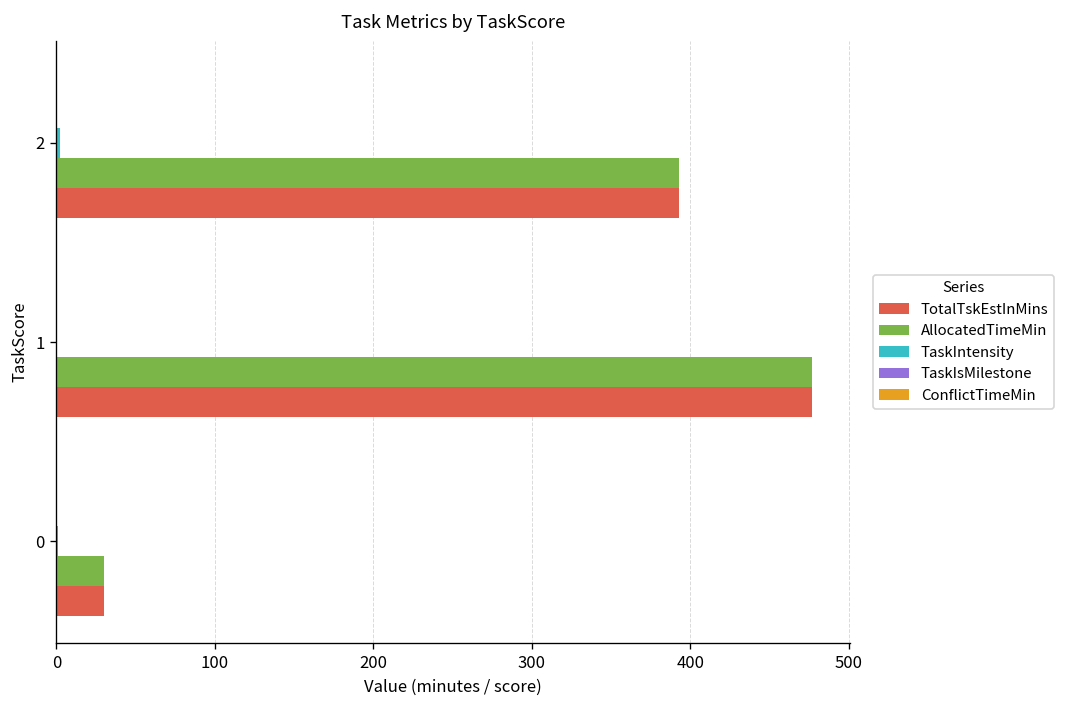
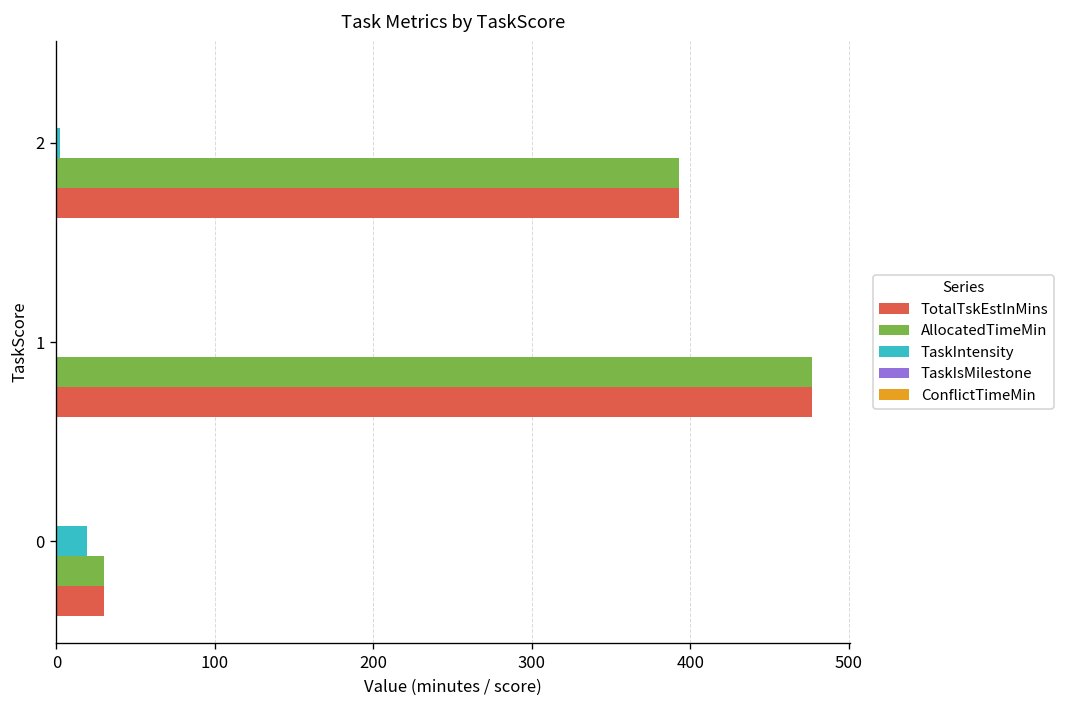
  {
    "TotalTskEstInMins": {
      "2": 393,
      "1": 477,
      "0": 30
    },
    "AllocatedTimeMin": {
      "2": 393,
      "1": 477,
      "0": 30
    },
    "TaskIntensity": {
      "2": 2,
      "1": 0,
-     "0": 1
+     "0": 19
    },
    "TaskIsMilestone": {
      "2": 0,
      "1": 0,
      "0": 0
    },
    "ConflictTimeMin": {
      "2": 0,
      "1": 0,
      "0": 0
    }
  }
